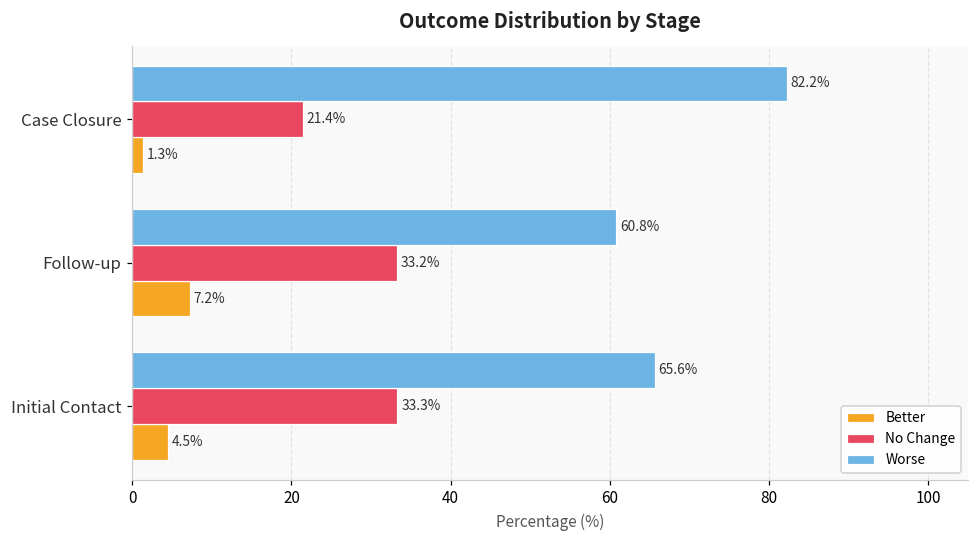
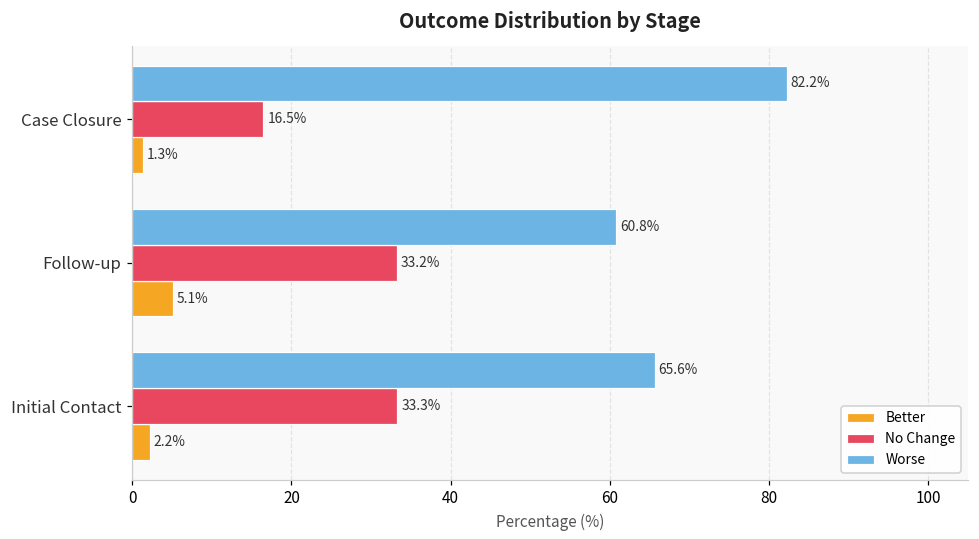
  {
    "Better": {
      "Case Closure": "1.3%",
-     "Follow-up": "7.2%",
-     "Initial Contact": "4.5%"
+     "Follow-up": "5.1%",
+     "Initial Contact": "2.2%"
    },
    "No Change": {
-     "Case Closure": "21.4%",
+     "Case Closure": "16.5%",
      "Follow-up": "33.2%",
      "Initial Contact": "33.3%"
    },
    "Worse": {
      "Case Closure": "82.2%",
      "Follow-up": "60.8%",
      "Initial Contact": "65.6%"
    }
  }
